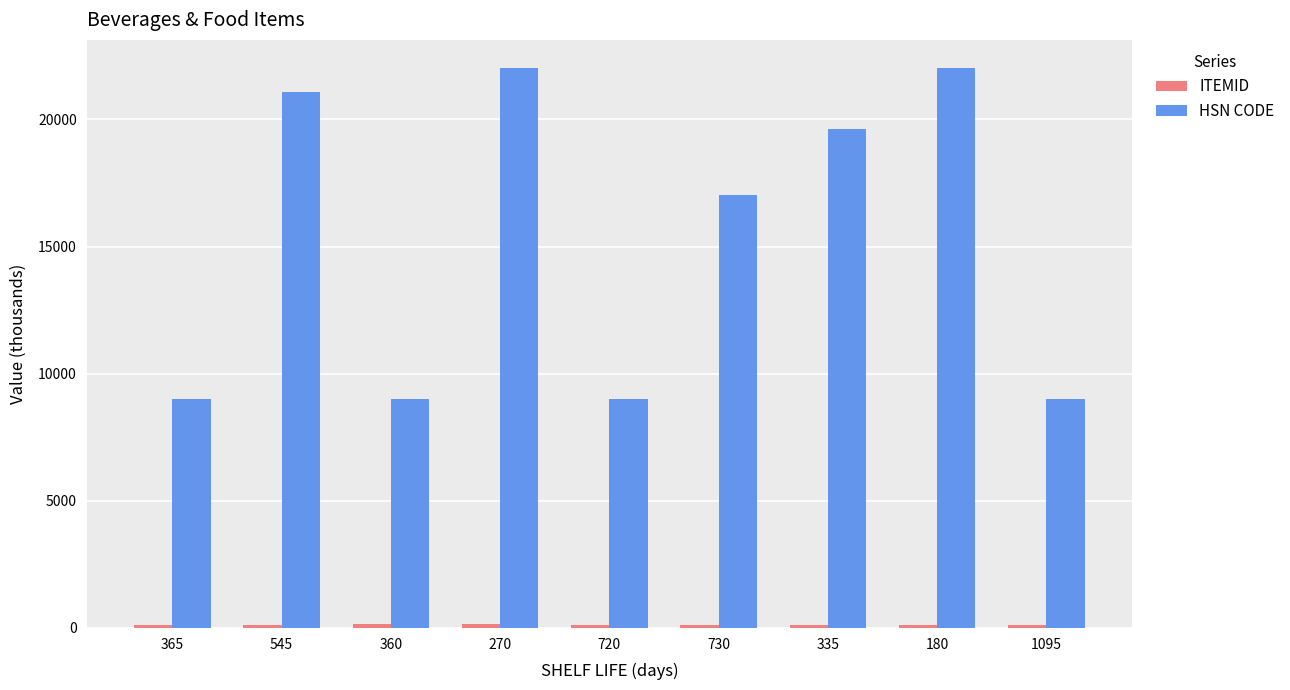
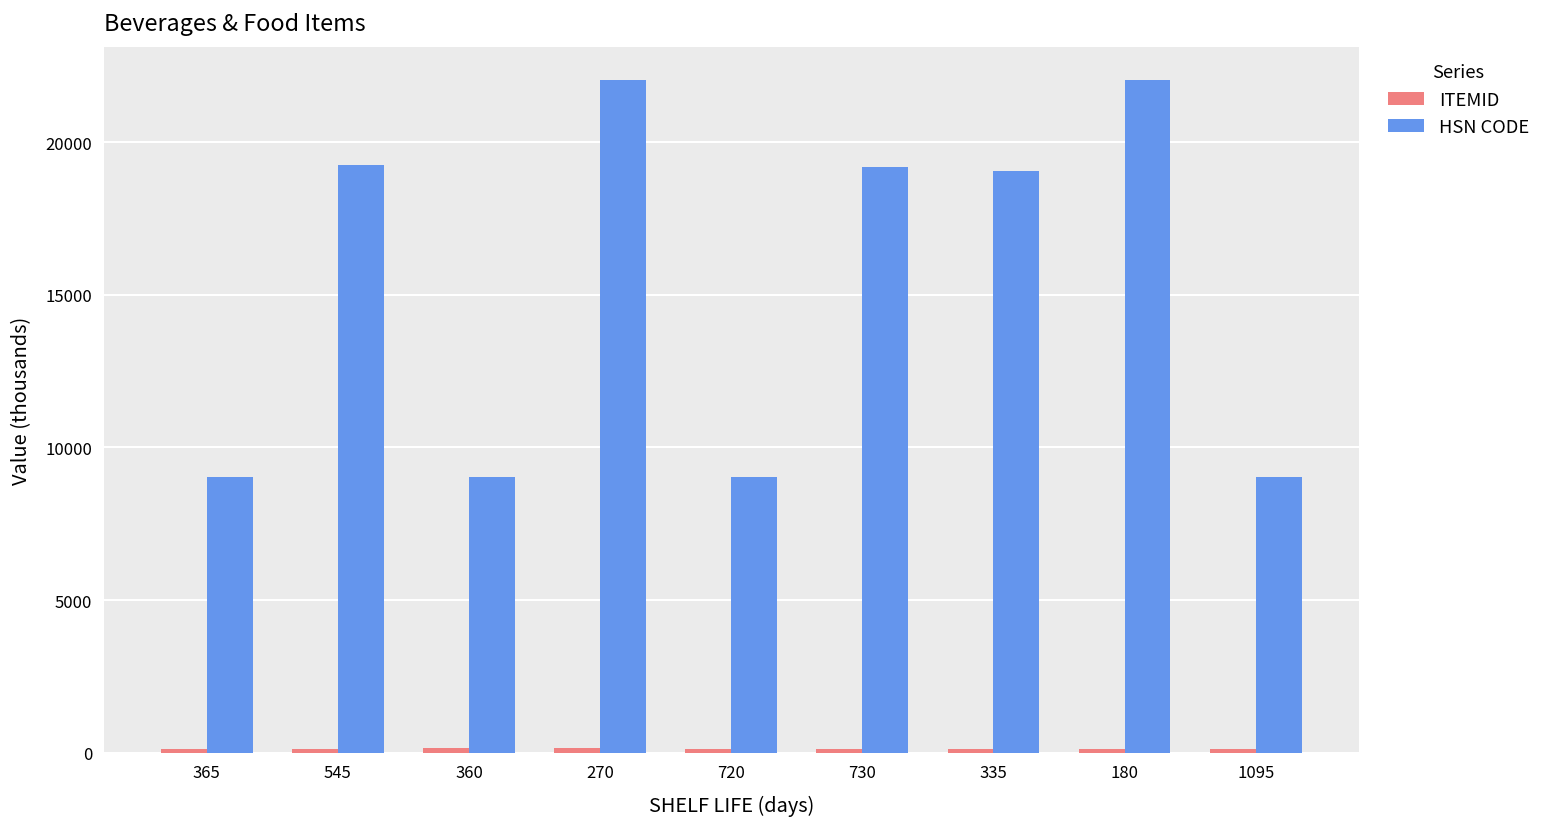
  {
    "ITEMID": {
      "365": 100,
      "545": 100,
      "360": 200,
      "270": 100,
      "720": 100,
      "730": 100,
      "335": 100,
      "180": 100,
      "1095": 100
    },
    "HSN CODE": {
      "365": 9000,
-     "545": 21100,
+     "545": 19300,
      "360": 9000,
      "270": 22000,
      "720": 9000,
-     "730": 17000,
-     "335": 19600,
+     "730": 19200,
+     "335": 19100,
      "180": 22000,
      "1095": 9000
    }
  }
